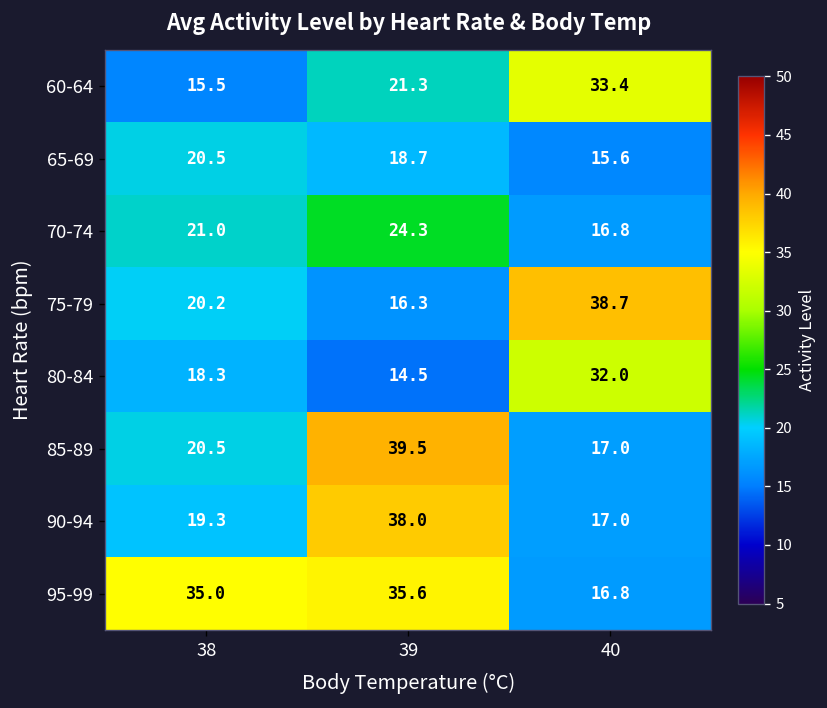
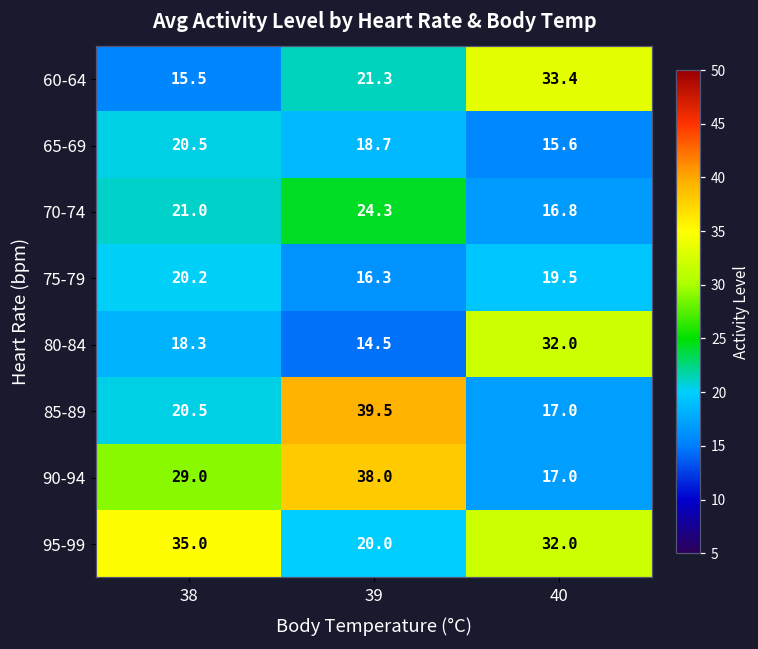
  {
    "60-64": {
      "38": 15.5,
      "39": 21.3,
      "40": 33.4
    },
    "65-69": {
      "38": 20.5,
      "39": 18.7,
      "40": 15.6
    },
    "70-74": {
      "38": 21.0,
      "39": 24.3,
      "40": 16.8
    },
    "75-79": {
      "38": 20.2,
      "39": 16.3,
-     "40": 38.7
+     "40": 19.5
    },
    "80-84": {
      "38": 18.3,
      "39": 14.5,
      "40": 32.0
    },
    "85-89": {
      "38": 20.5,
      "39": 39.5,
      "40": 17.0
    },
    "90-94": {
-     "38": 19.3,
+     "38": 29.0,
      "39": 38.0,
      "40": 17.0
    },
    "95-99": {
      "38": 35.0,
-     "39": 35.6,
-     "40": 16.8
+     "39": 20.0,
+     "40": 32.0
    }
  }
